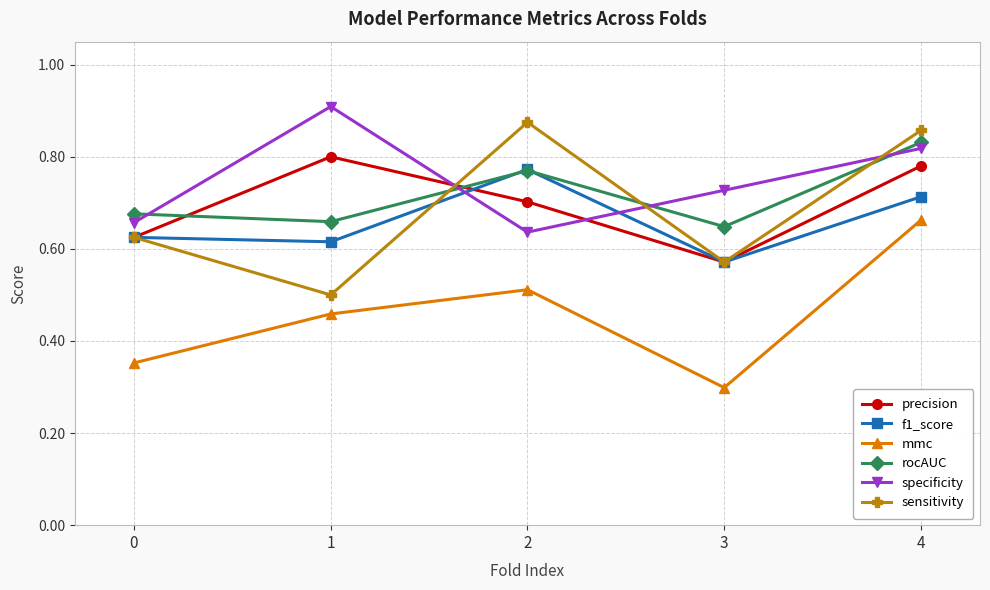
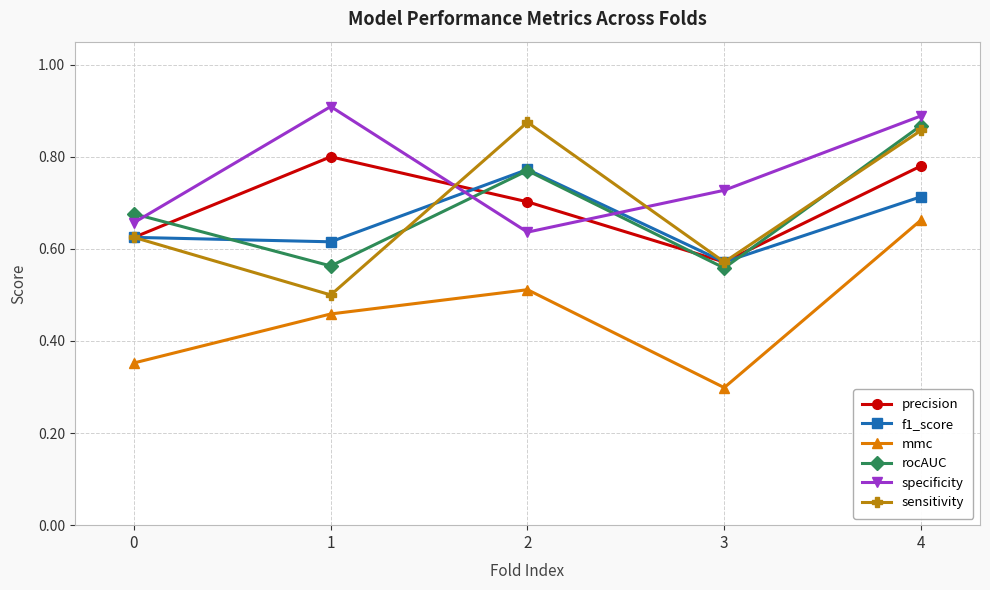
  {
    "precision": {
      "1": 0.80,
      "2": 0.70,
      "4": 0.78
    },
    "f1_score": {
      "1": 0.62,
      "4": 0.71
    },
    "rocAUC": {
      "0": 0.68,
-     "1": 0.66,
-     "3": 0.65,
-     "4": 0.83
+     "1": 0.56,
+     "3": 0.56,
+     "4": 0.87
    },
    "specificity": {
      "0": 0.66,
      "1": 0.91,
      "2": 0.64,
      "3": 0.73,
-     "4": 0.82
+     "4": 0.89
    }
  }
